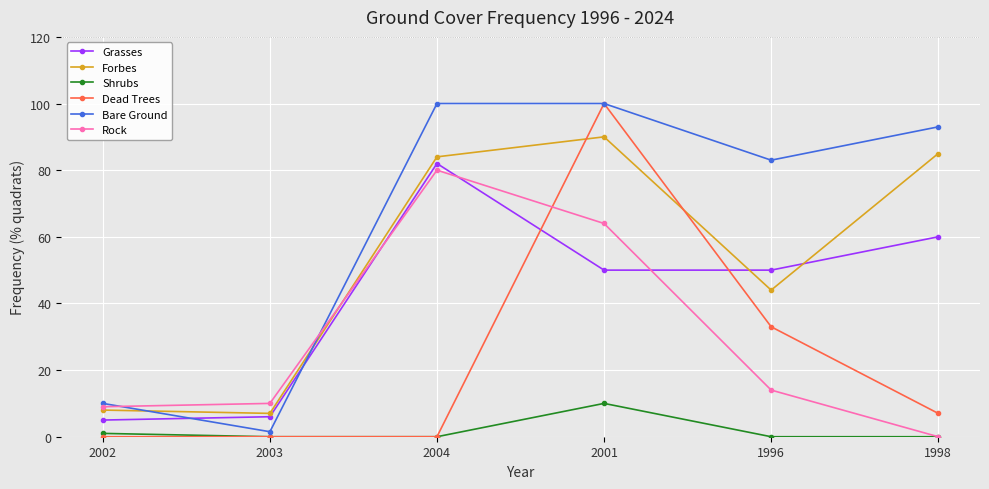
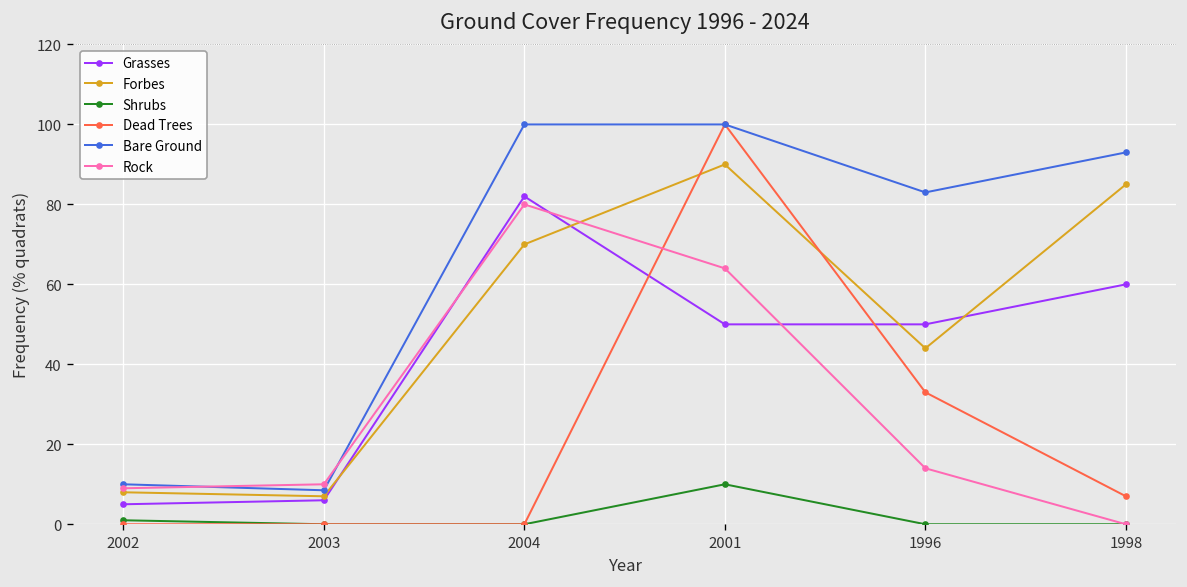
  {
    "Grasses": {
      "2002": 5,
      "2003": 6,
      "2004": 82,
      "2001": 50,
      "1996": 50,
      "1998": 60
    },
    "Forbes": {
      "2002": 8,
      "2003": 7,
-     "2004": 84,
+     "2004": 70,
      "2001": 90,
      "1996": 44,
      "1998": 85
    },
    "Shrubs": {
      "2002": 1,
      "2001": 10,
      "1996": 0
    },
    "Dead Trees": {
      "2002": 0,
      "1996": 33,
      "1998": 7
    },
    "Bare Ground": {
      "2002": 10,
-     "2003": 2,
+     "2003": 9,
      "2004": 100,
      "1996": 83,
      "1998": 93
    },
    "Rock": {
      "2002": 9,
      "2003": 10,
      "2004": 80,
      "2001": 64,
      "1996": 14
    }
  }
